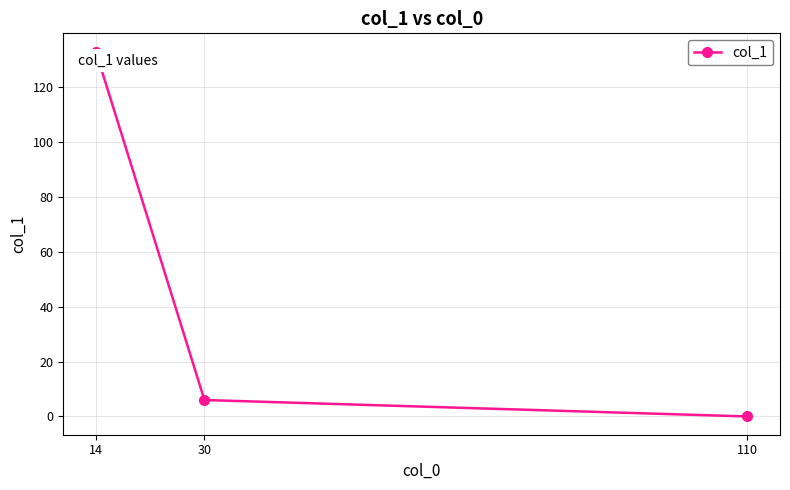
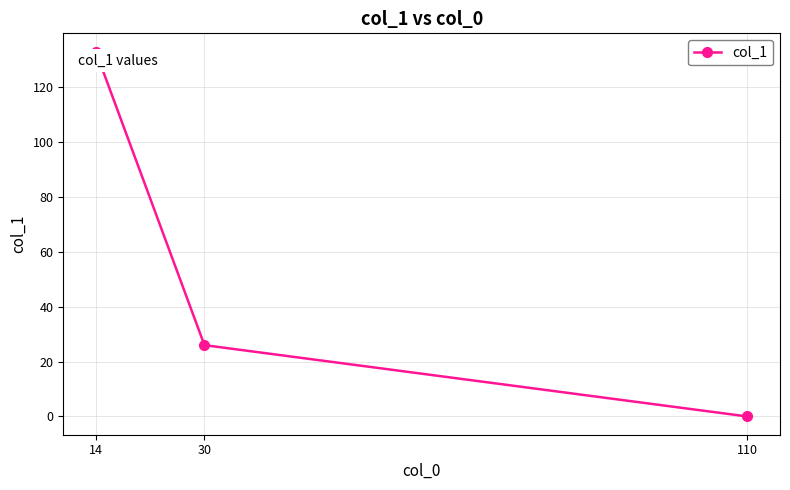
  {
-   "30": 6,
+   "30": 26,
    "110": 0
  }
